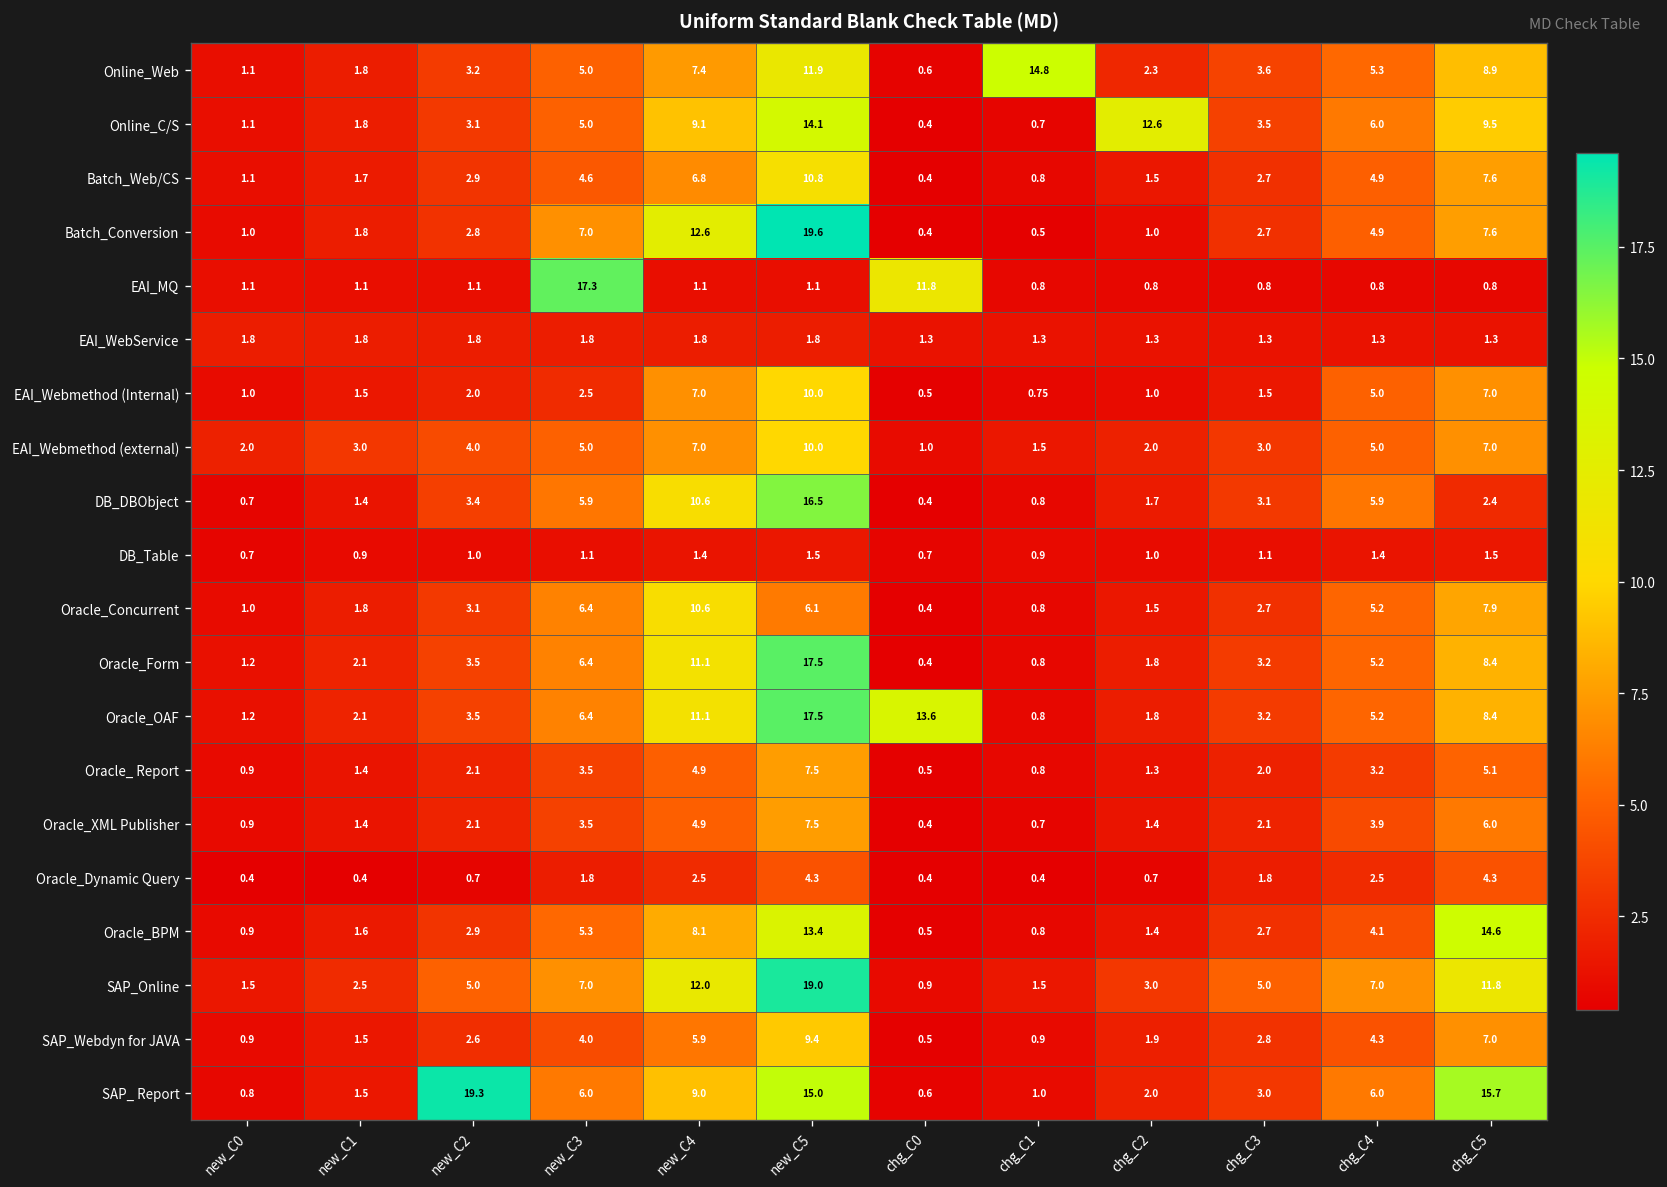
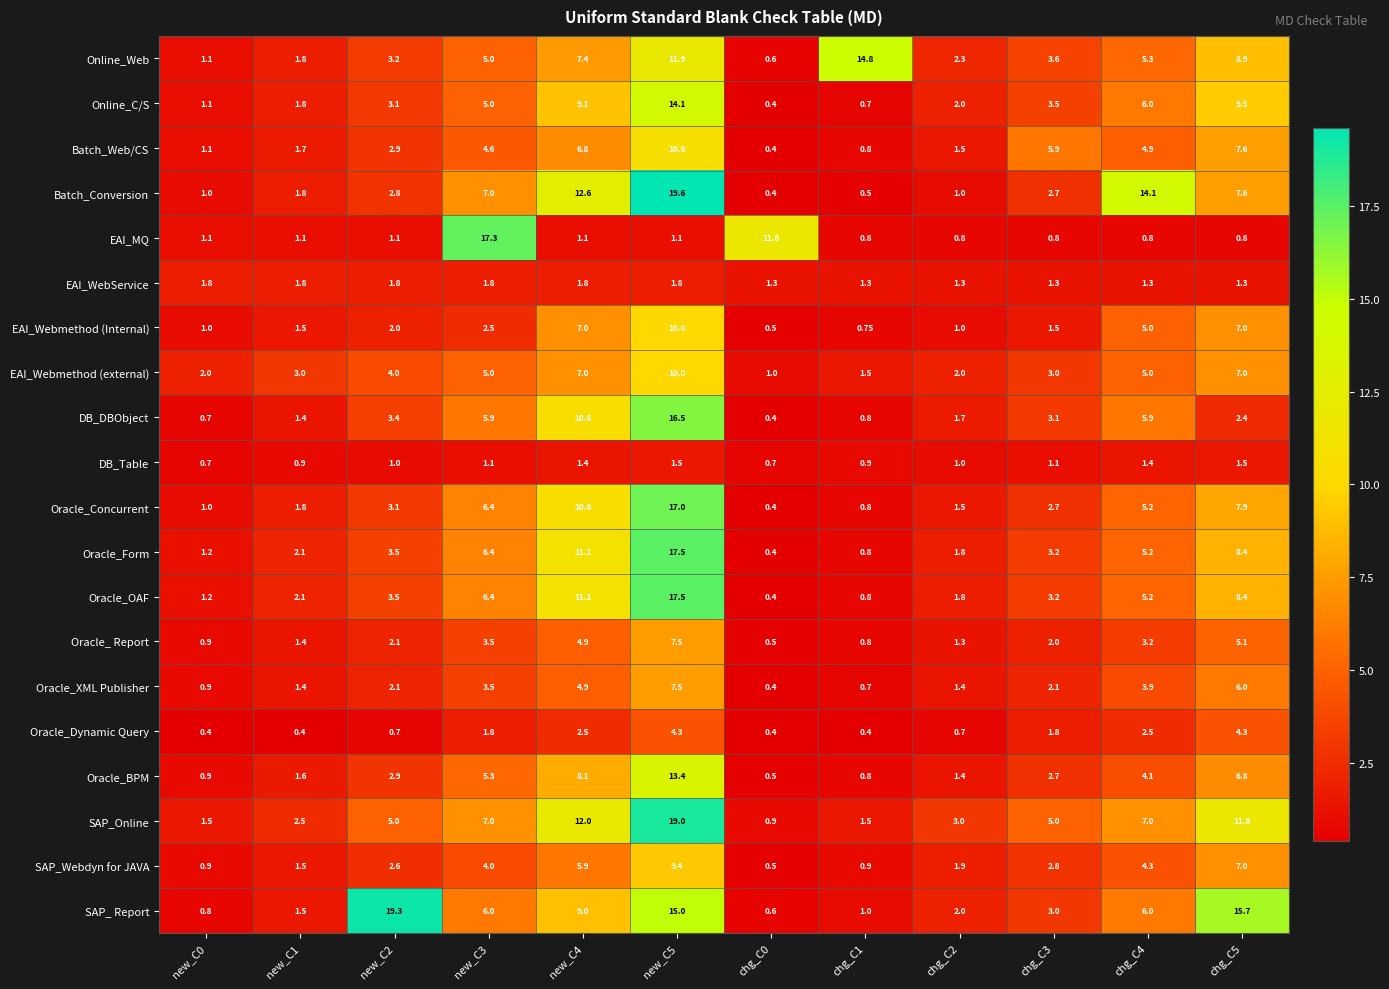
  {
    "Online_C/S": {
      "new_C0": 1.1,
      "new_C1": 1.8,
      "new_C2": 3.1,
      "new_C3": 5.0,
      "new_C4": 9.1,
      "new_C5": 14.1,
      "chg_C0": 0.4,
      "chg_C1": 0.7,
-     "chg_C2": 12.6,
+     "chg_C2": 2.0,
      "chg_C3": 3.5,
      "chg_C4": 6.0,
      "chg_C5": 9.5
    },
    "Batch_Web/CS": {
      "new_C0": 1.1,
      "new_C1": 1.7,
      "new_C2": 2.9,
      "new_C3": 4.6,
      "new_C4": 6.8,
      "new_C5": 10.8,
      "chg_C0": 0.4,
      "chg_C1": 0.8,
      "chg_C2": 1.5,
-     "chg_C3": 2.7,
+     "chg_C3": 5.9,
      "chg_C4": 4.9,
      "chg_C5": 7.6
    },
    "Batch_Conversion": {
      "new_C0": 1.0,
      "new_C1": 1.8,
      "new_C2": 2.8,
      "new_C3": 7.0,
      "new_C4": 12.6,
      "new_C5": 19.6,
      "chg_C0": 0.4,
      "chg_C1": 0.5,
      "chg_C2": 1.0,
      "chg_C3": 2.7,
-     "chg_C4": 4.9,
+     "chg_C4": 14.1,
      "chg_C5": 7.6
    },
    "Oracle_Concurrent": {
      "new_C0": 1.0,
      "new_C1": 1.8,
      "new_C2": 3.1,
      "new_C3": 6.4,
      "new_C4": 10.6,
-     "new_C5": 6.1,
+     "new_C5": 17.0,
      "chg_C0": 0.4,
      "chg_C1": 0.8,
      "chg_C2": 1.5,
      "chg_C3": 2.7,
      "chg_C4": 5.2,
      "chg_C5": 7.9
    },
    "Oracle_OAF": {
      "new_C0": 1.2,
      "new_C1": 2.1,
      "new_C2": 3.5,
      "new_C3": 6.4,
      "new_C4": 11.1,
      "new_C5": 17.5,
-     "chg_C0": 13.6,
+     "chg_C0": 0.4,
      "chg_C1": 0.8,
      "chg_C2": 1.8,
      "chg_C3": 3.2,
      "chg_C4": 5.2,
      "chg_C5": 8.4
    },
    "Oracle_BPM": {
      "new_C0": 0.9,
      "new_C1": 1.6,
      "new_C2": 2.9,
      "new_C3": 5.3,
      "new_C4": 8.1,
      "new_C5": 13.4,
      "chg_C0": 0.5,
      "chg_C1": 0.8,
      "chg_C2": 1.4,
      "chg_C3": 2.7,
      "chg_C4": 4.1,
-     "chg_C5": 14.6
+     "chg_C5": 6.8
    }
  }
